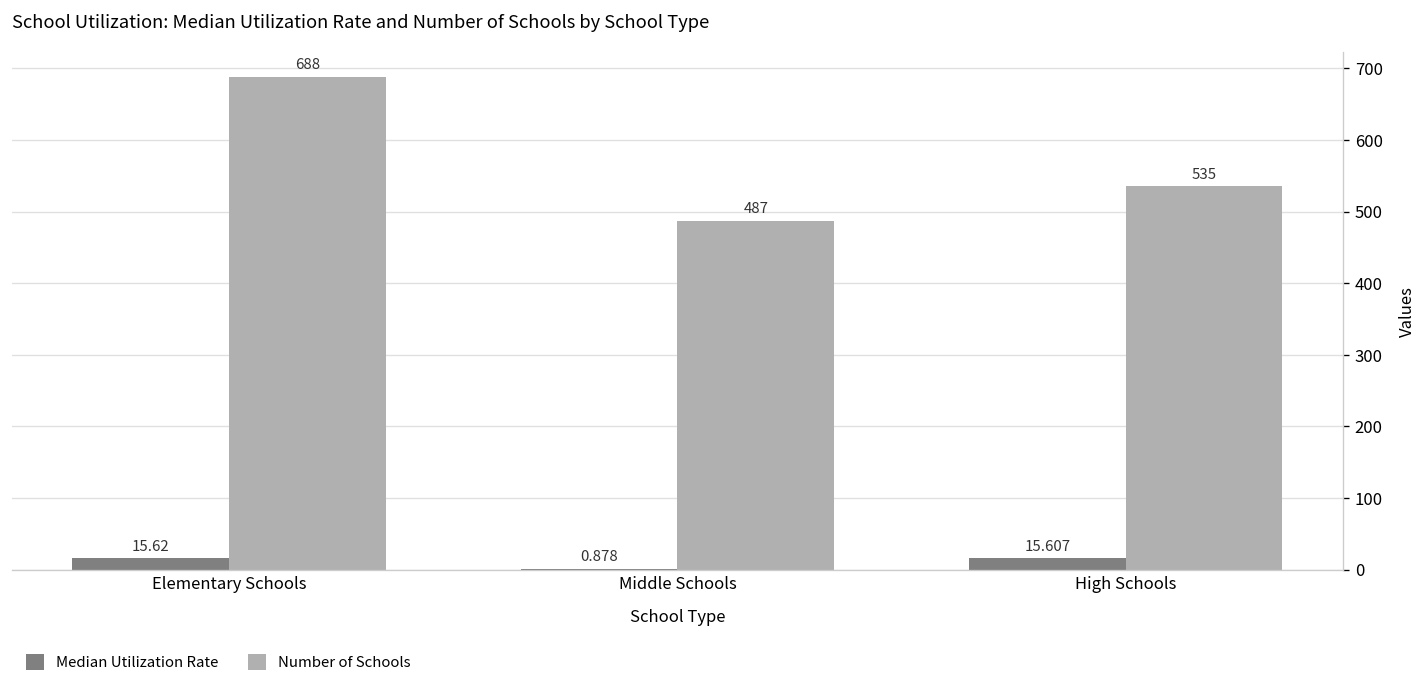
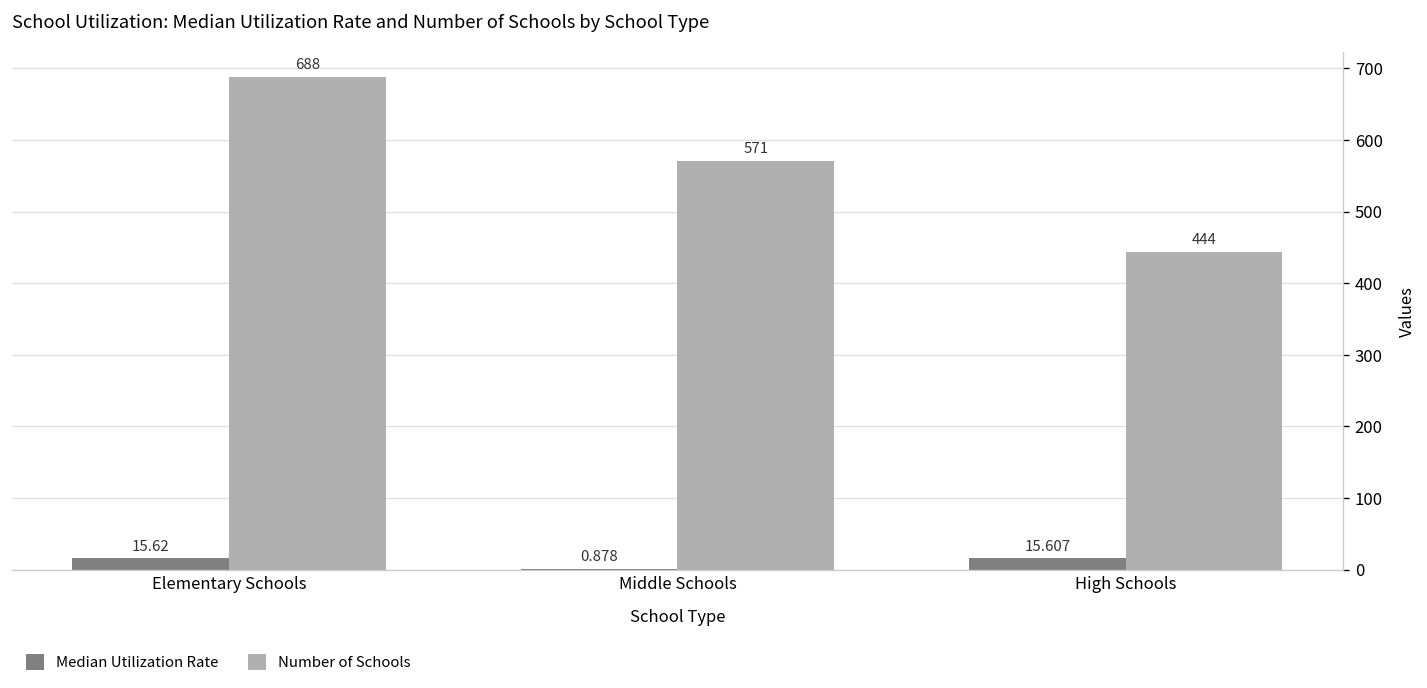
  {
    "Median Utilization Rate": {
      "Elementary Schools": 15.62,
      "Middle Schools": 0.878,
      "High Schools": 15.607
    },
    "Number of Schools": {
      "Elementary Schools": 688,
-     "Middle Schools": 487,
-     "High Schools": 535
+     "Middle Schools": 571,
+     "High Schools": 444
    }
  }
